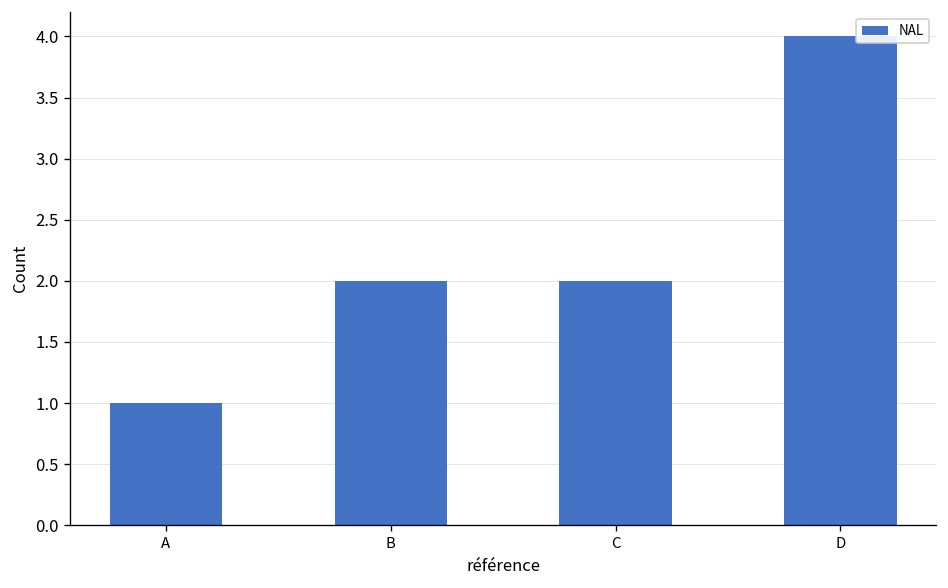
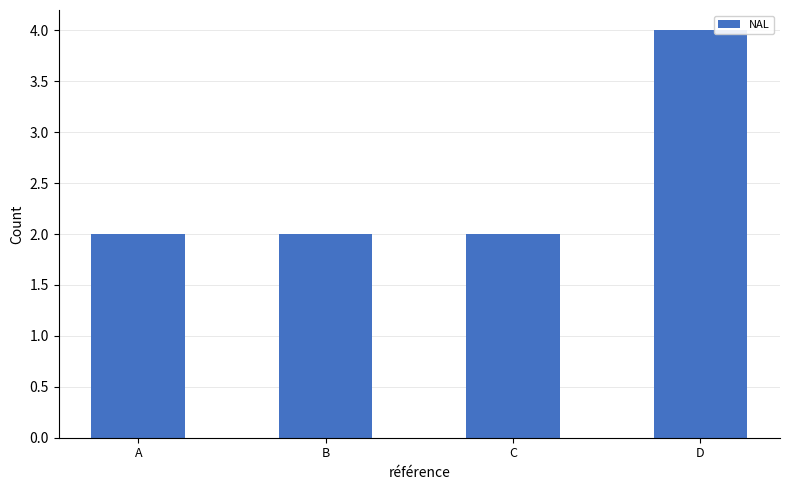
  {
-   "A": 1,
+   "A": 2,
    "B": 2,
    "C": 2,
    "D": 4
  }
